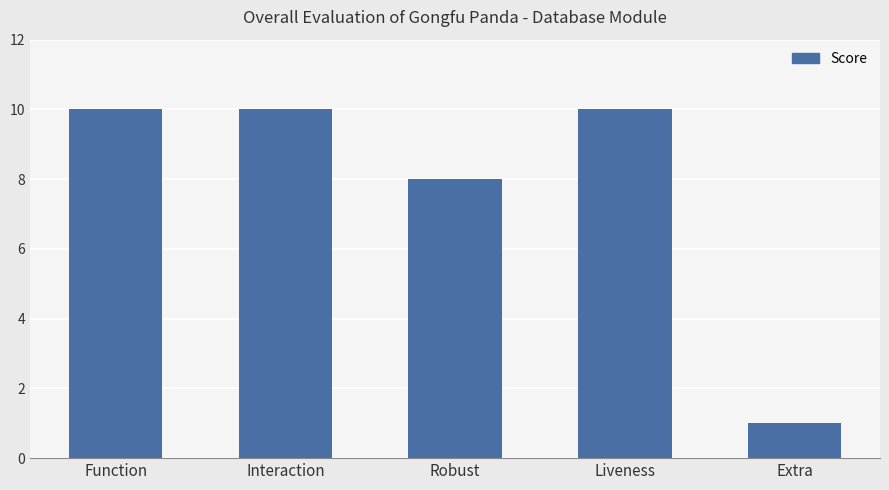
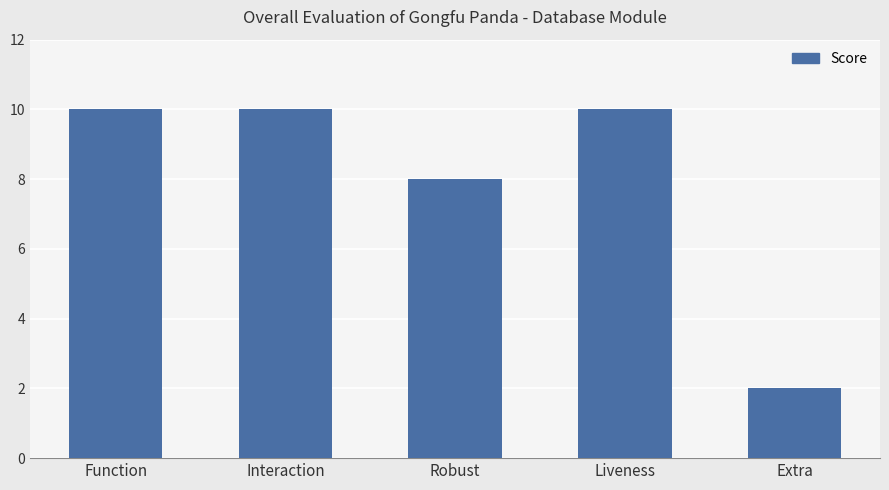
  {
    "Function": 10,
    "Interaction": 10,
    "Robust": 8,
    "Liveness": 10,
-   "Extra": 1
+   "Extra": 2
  }
